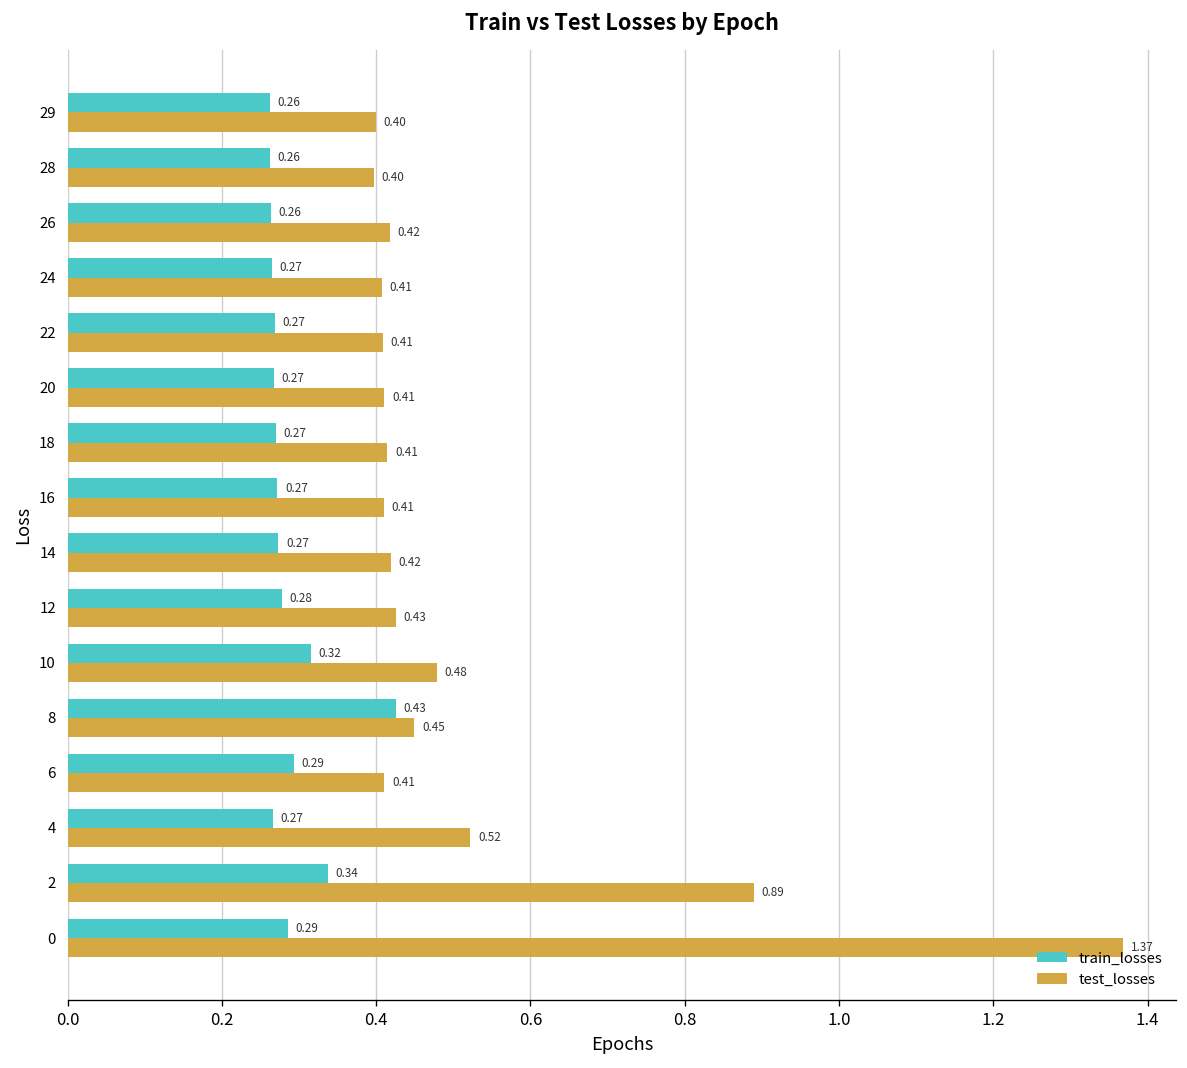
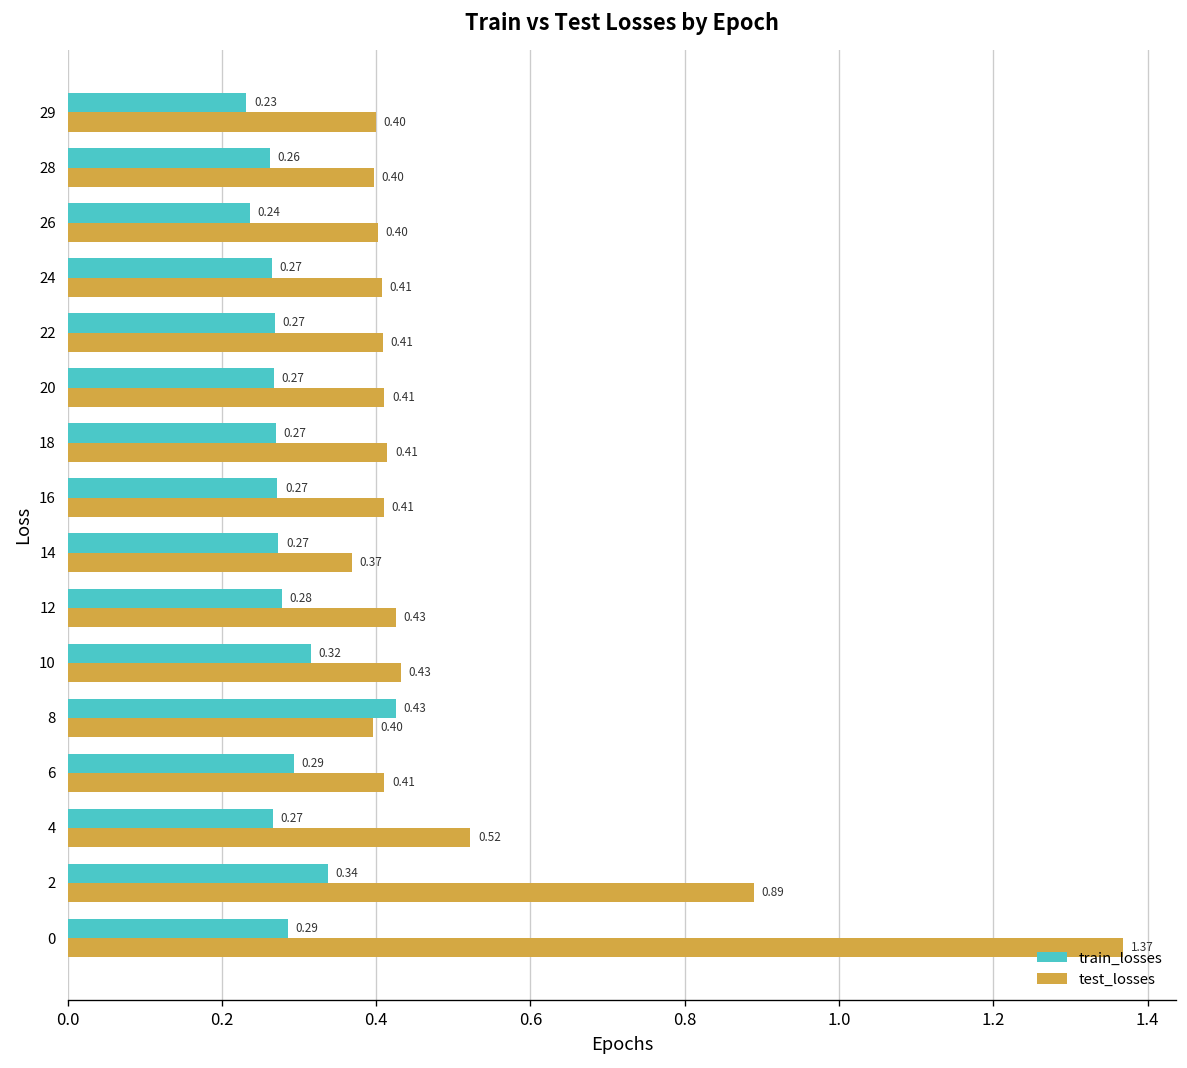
  {
    "train_losses": {
-     "29": 0.26,
+     "29": 0.23,
      "28": 0.26,
-     "26": 0.26,
+     "26": 0.24,
      "24": 0.27,
      "22": 0.27,
      "20": 0.27,
      "18": 0.27,
      "16": 0.27,
      "14": 0.27,
      "12": 0.28,
      "10": 0.32,
      "8": 0.43,
      "6": 0.29,
      "4": 0.27,
      "2": 0.34,
      "0": 0.29
    },
    "test_losses": {
      "29": 0.40,
      "28": 0.40,
-     "26": 0.42,
+     "26": 0.40,
      "24": 0.41,
      "22": 0.41,
      "20": 0.41,
      "18": 0.41,
      "16": 0.41,
-     "14": 0.42,
+     "14": 0.37,
      "12": 0.43,
-     "10": 0.48,
-     "8": 0.45,
+     "10": 0.43,
+     "8": 0.40,
      "6": 0.41,
      "4": 0.52,
      "2": 0.89,
      "0": 1.37
    }
  }
